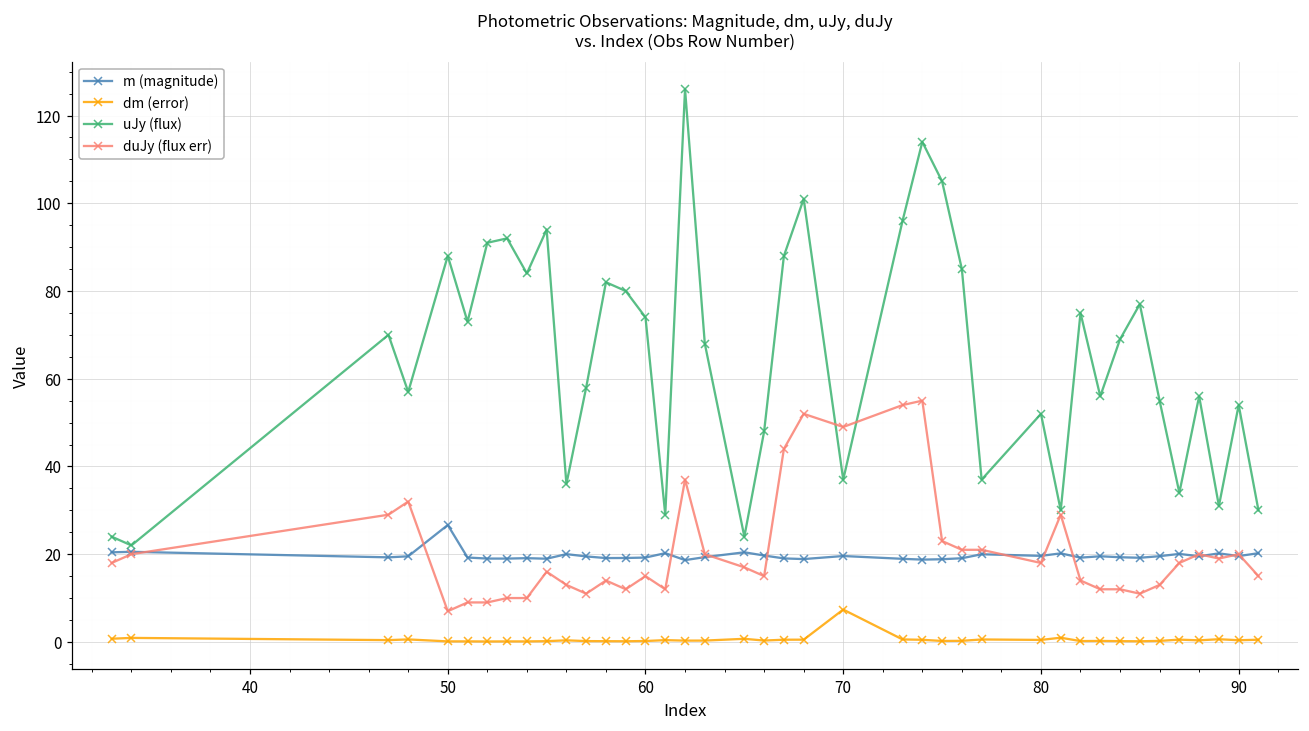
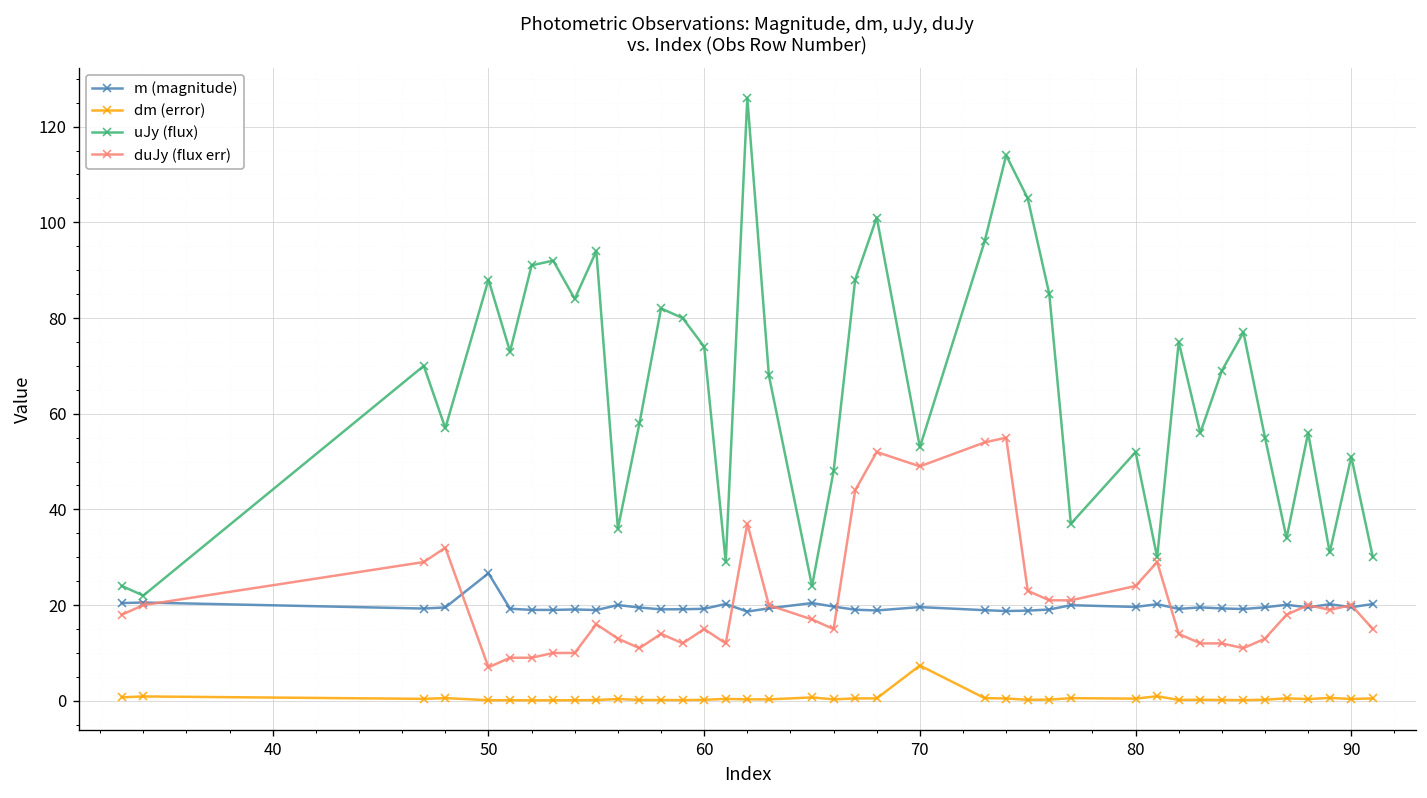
  {
    "m (magnitude)": {
      "50": 27,
      "60": 19,
      "70": 20,
      "80": 20
    },
    "dm (error)": {
      "50": 0,
      "60": 0,
      "70": 7,
      "80": 0,
      "90": 0
    },
    "uJy (flux)": {
      "50": 88,
      "60": 74,
-     "70": 37,
+     "70": 53,
      "80": 52,
-     "90": 54
+     "90": 51
    },
    "duJy (flux err)": {
      "50": 7,
      "60": 15,
      "70": 49,
-     "80": 18
+     "80": 24
    }
  }
